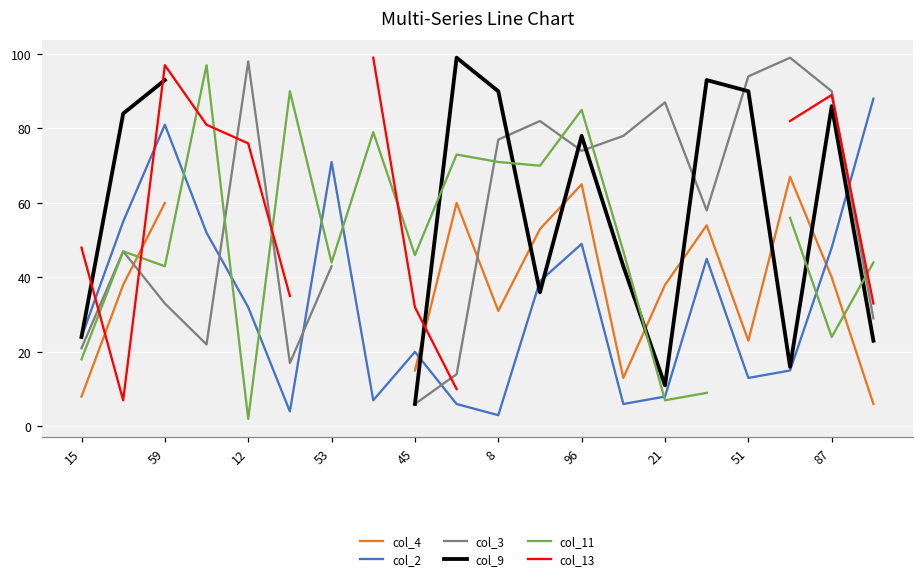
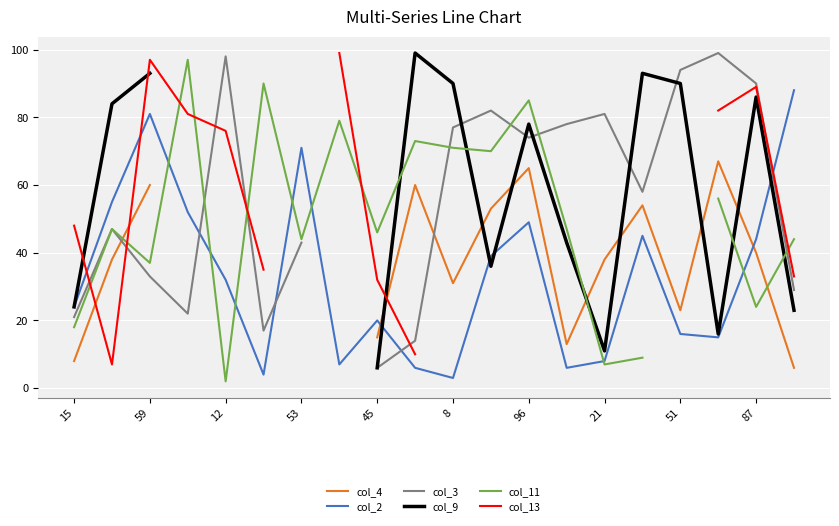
  {
    "col_4": {
      "59": 60,
      "45": 15,
      "8": 31,
      "96": 65,
      "21": 38,
      "51": 23,
      "87": 40
    },
    "col_2": {
      "59": 81,
      "12": 32,
      "53": 71,
      "45": 20,
      "8": 3,
      "96": 49,
      "21": 8,
-     "51": 13,
-     "87": 48
+     "51": 16,
+     "87": 44
    },
    "col_3": {
      "59": 33,
      "12": 98,
      "53": 43,
      "8": 77,
      "96": 74,
-     "21": 87,
+     "21": 81,
      "51": 94,
      "87": 90
    },
    "col_9": {
      "59": 93,
      "8": 90,
      "96": 78,
      "21": 11,
      "51": 90,
      "87": 86
    },
    "col_11": {
-     "59": 43,
+     "59": 37,
      "12": 2,
      "53": 44,
      "45": 46,
      "8": 71,
      "96": 85,
      "21": 7,
      "87": 24
    },
    "col_13": {
      "15": 48,
      "59": 97,
      "12": 76,
      "45": 32,
      "87": 89
    }
  }
